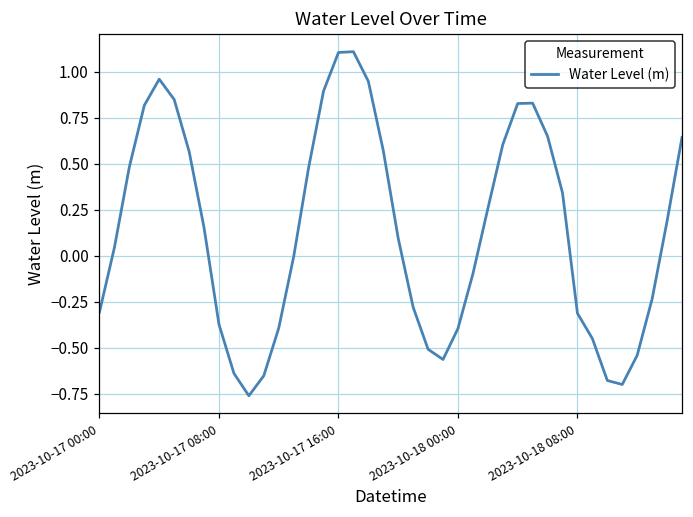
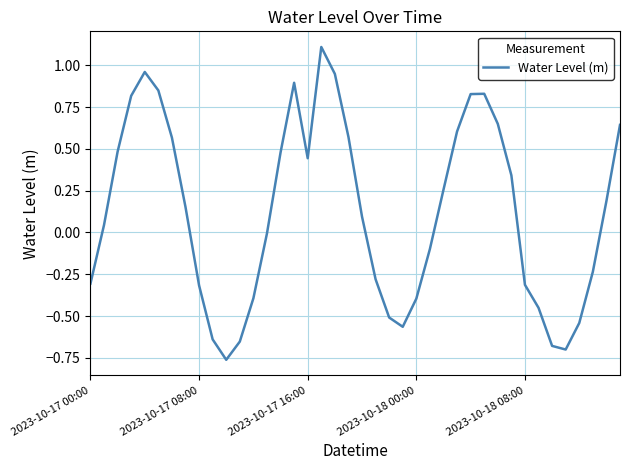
  {
    "2023-10-17 00:00": -0.31,
-   "2023-10-17 08:00": -0.37,
-   "2023-10-17 16:00": 1.10,
+   "2023-10-17 08:00": -0.32,
+   "2023-10-17 16:00": 0.44,
    "2023-10-18 00:00": -0.40,
    "2023-10-18 08:00": -0.31
  }
